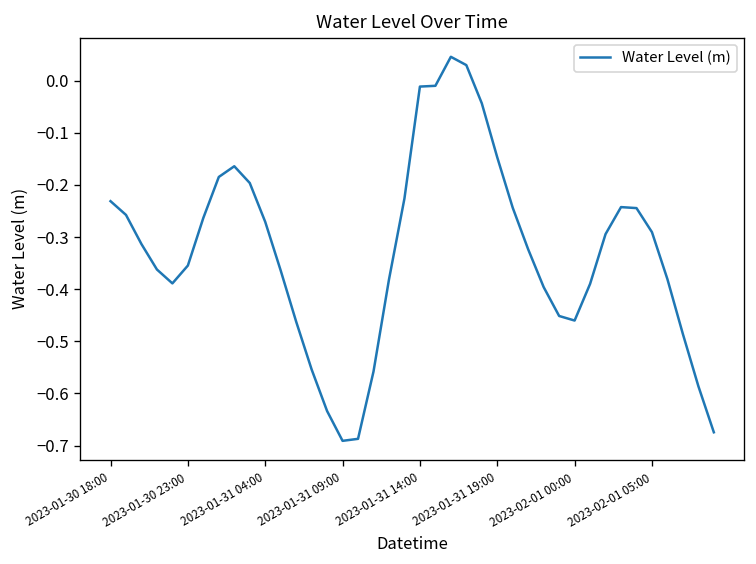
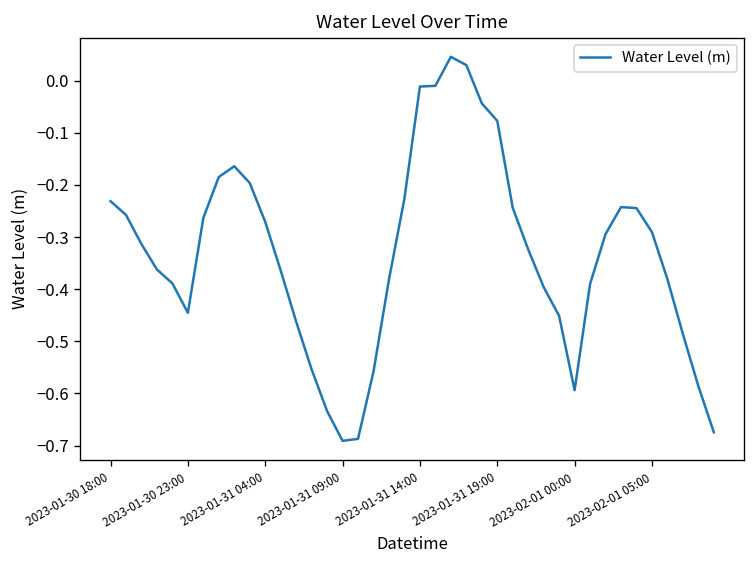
  {
    "2023-01-30 18:00": -0.23,
-   "2023-01-30 23:00": -0.35,
+   "2023-01-30 23:00": -0.45,
    "2023-01-31 04:00": -0.27,
    "2023-01-31 09:00": -0.69,
    "2023-01-31 14:00": -0.01,
-   "2023-01-31 19:00": -0.15,
-   "2023-02-01 00:00": -0.46,
+   "2023-01-31 19:00": -0.08,
+   "2023-02-01 00:00": -0.59,
    "2023-02-01 05:00": -0.29
  }
